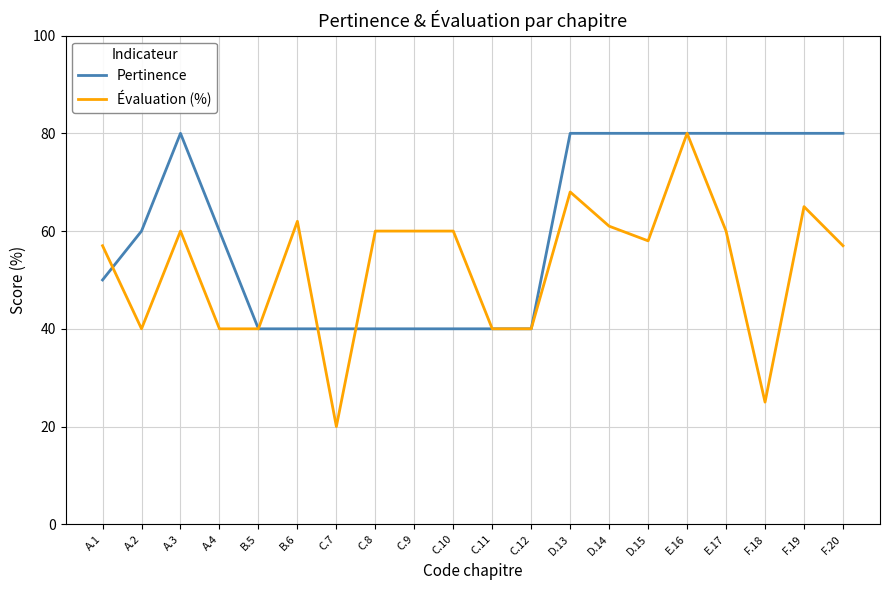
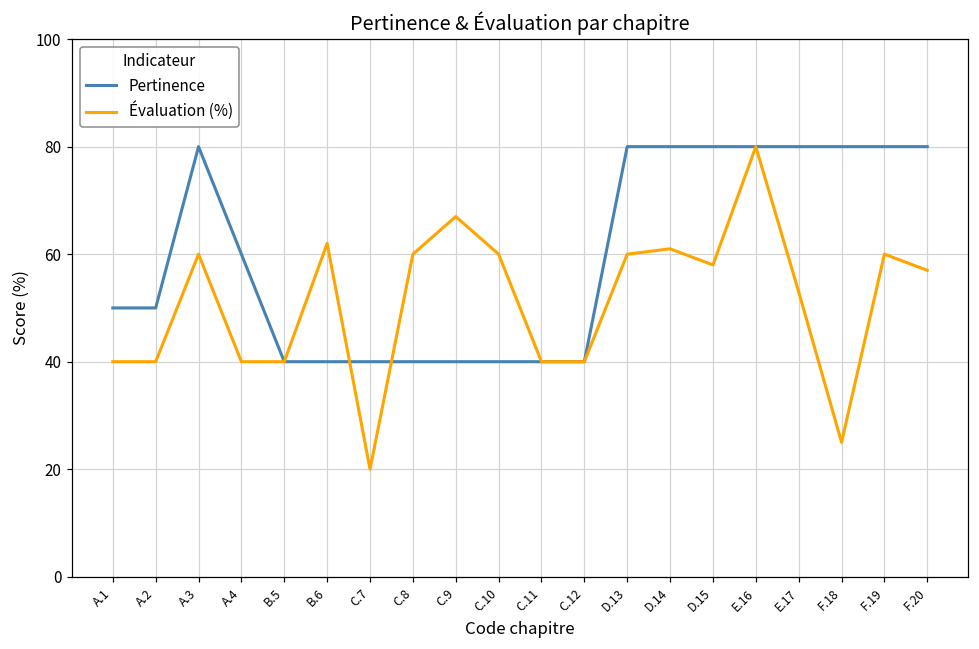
  {
    "Pertinence": {
      "A.1": 50,
-     "A.2": 60,
+     "A.2": 50,
      "A.3": 80,
      "A.4": 60,
      "B.6": 40,
      "C.7": 40,
      "C.8": 40,
      "C.9": 40,
      "C.10": 40,
      "D.13": 80,
      "D.14": 80,
      "D.15": 80,
      "E.17": 80,
      "F.18": 80,
      "F.19": 80,
      "F.20": 80
    },
    "Évaluation (%)": {
-     "A.1": 57,
+     "A.1": 40,
      "A.2": 40,
      "A.3": 60,
      "A.4": 40,
      "B.6": 62,
      "C.7": 20,
      "C.8": 60,
-     "C.9": 60,
+     "C.9": 67,
      "C.10": 60,
-     "D.13": 68,
+     "D.13": 60,
      "D.14": 61,
      "D.15": 58,
-     "E.17": 60,
+     "E.17": 53,
      "F.18": 25,
-     "F.19": 65,
+     "F.19": 60,
      "F.20": 57
    }
  }
